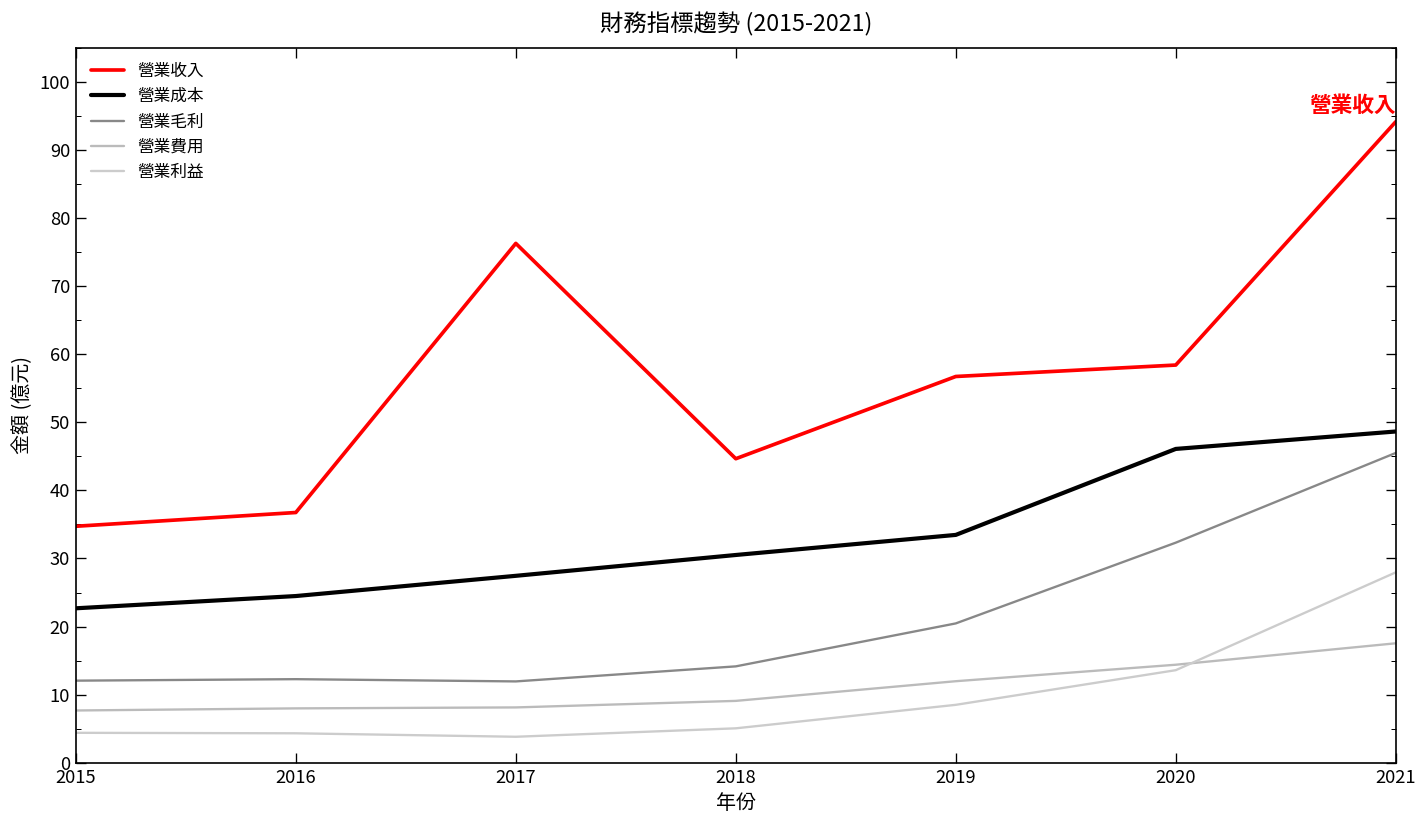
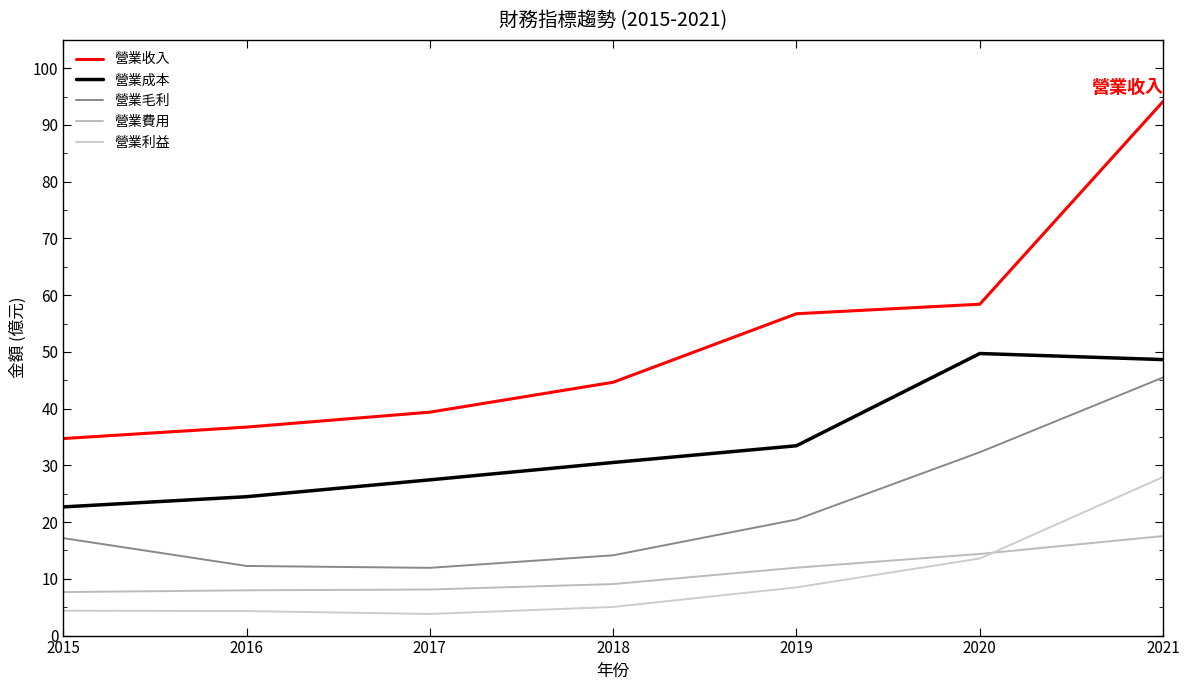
  {
    "營業收入": {
      "2015": 35,
      "2016": 37,
-     "2017": 76,
+     "2017": 39,
      "2018": 45,
      "2019": 57,
      "2020": 58,
      "2021": 94
    },
    "營業成本": {
      "2015": 23,
      "2016": 24,
      "2017": 27,
      "2018": 31,
      "2019": 33,
-     "2020": 46,
+     "2020": 50,
      "2021": 49
    },
    "營業毛利": {
-     "2015": 12,
+     "2015": 17,
      "2016": 12,
      "2017": 12,
      "2018": 14,
      "2019": 20,
      "2020": 32,
      "2021": 46
    }
  }
